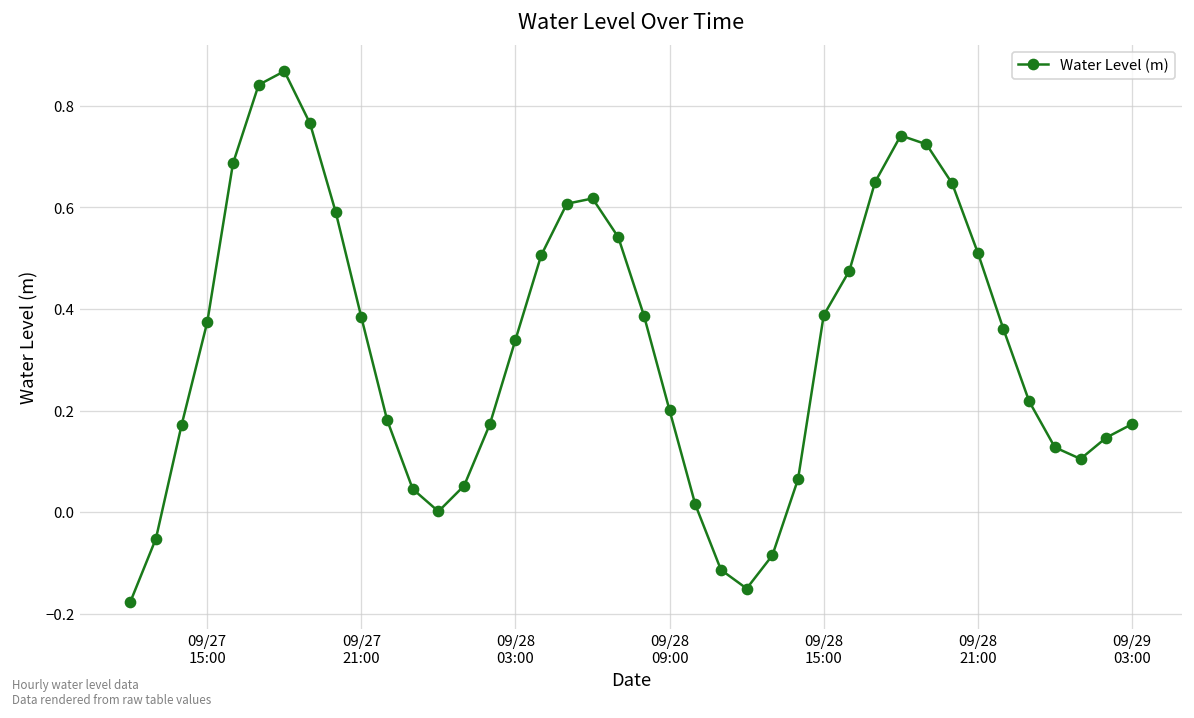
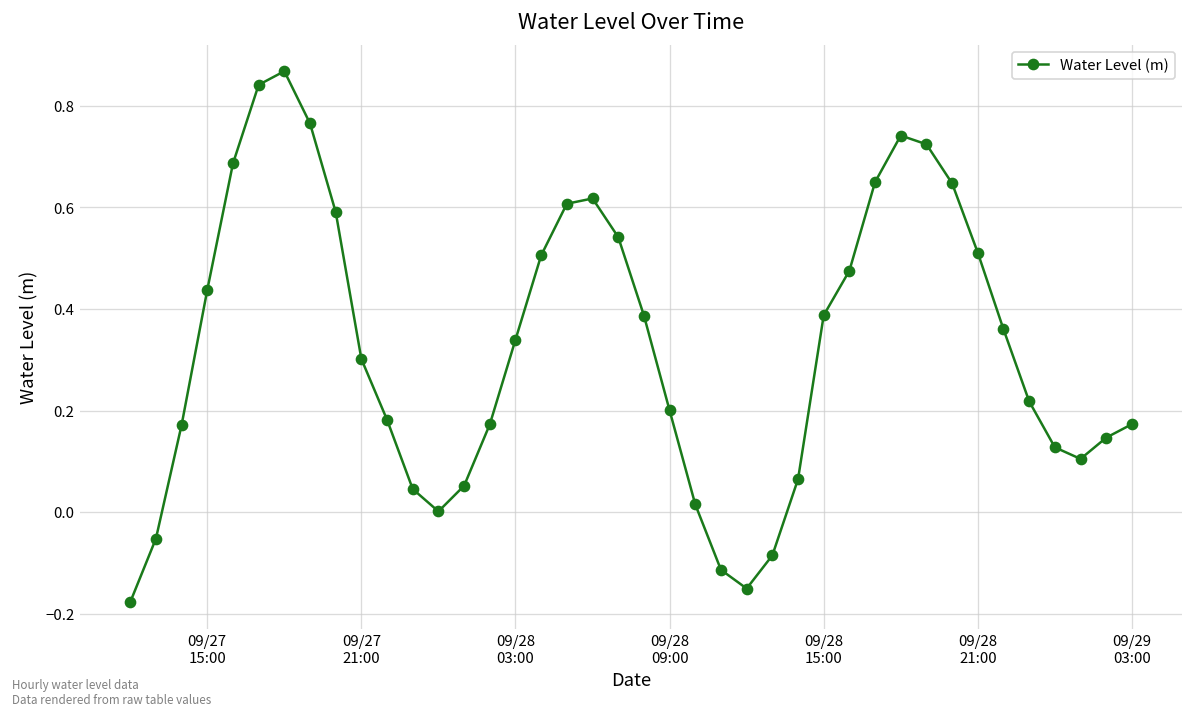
  {
-   "09/27 15:00": 0.37,
-   "09/27 21:00": 0.38,
+   "09/27 15:00": 0.44,
+   "09/27 21:00": 0.30,
    "09/28 03:00": 0.34,
    "09/28 09:00": 0.20,
    "09/28 15:00": 0.39,
    "09/28 21:00": 0.51,
    "09/29 03:00": 0.17
  }
